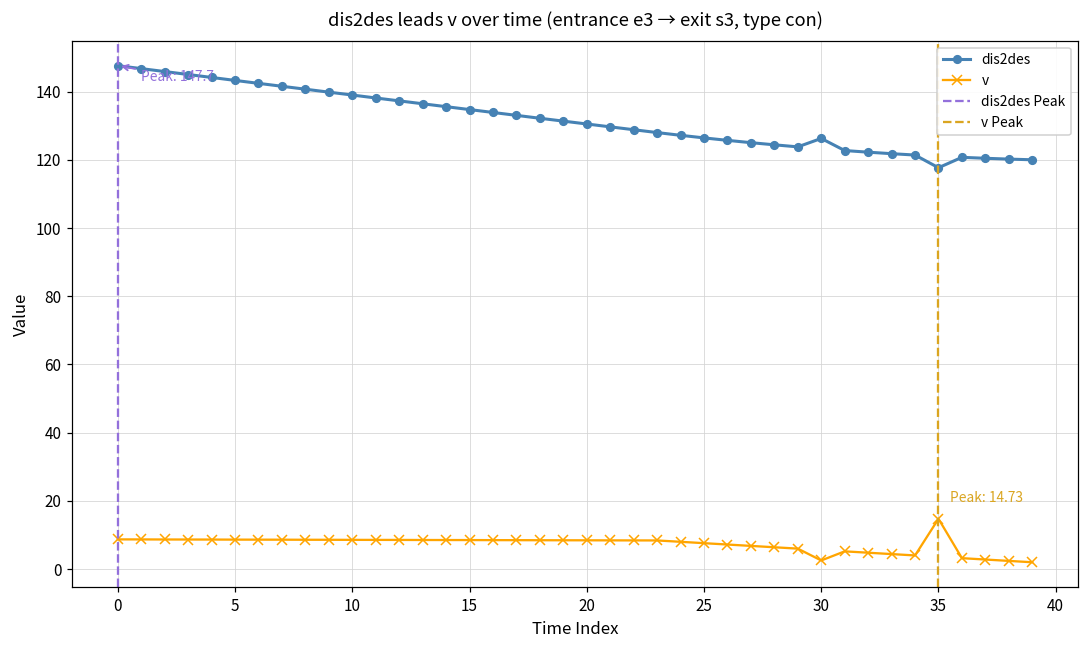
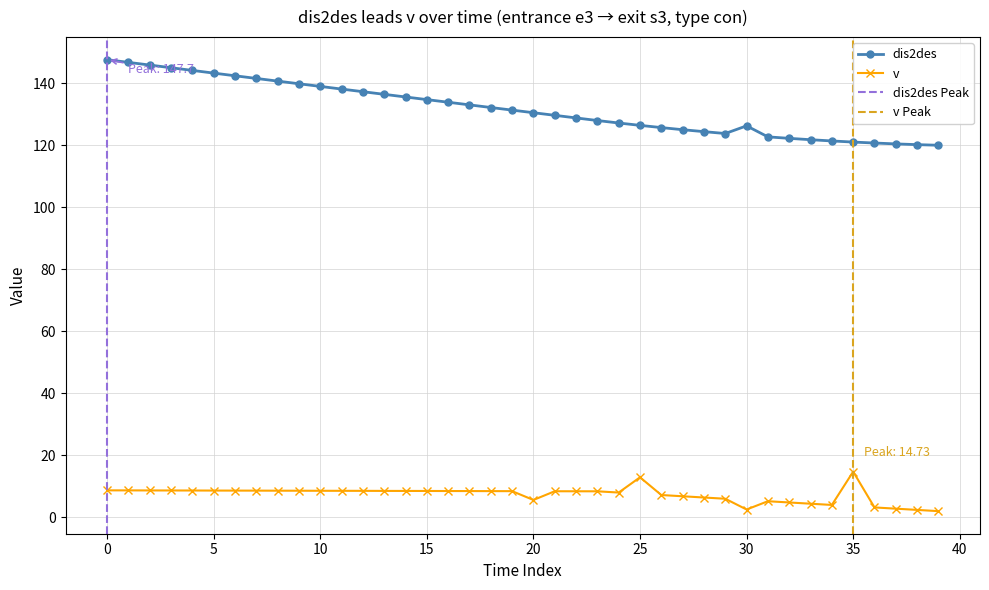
  {
    "dis2des": {
      "0": 148,
      "5": 143,
      "10": 139,
      "15": 135,
      "20": 131,
      "25": 126,
      "30": 126,
-     "35": 118
+     "35": 121
    },
    "v": {
      "0": 9,
      "5": 9,
      "10": 9,
      "15": 9,
-     "20": 8,
-     "25": 8,
+     "20": 6,
+     "25": 13,
      "30": 3
    }
  }
